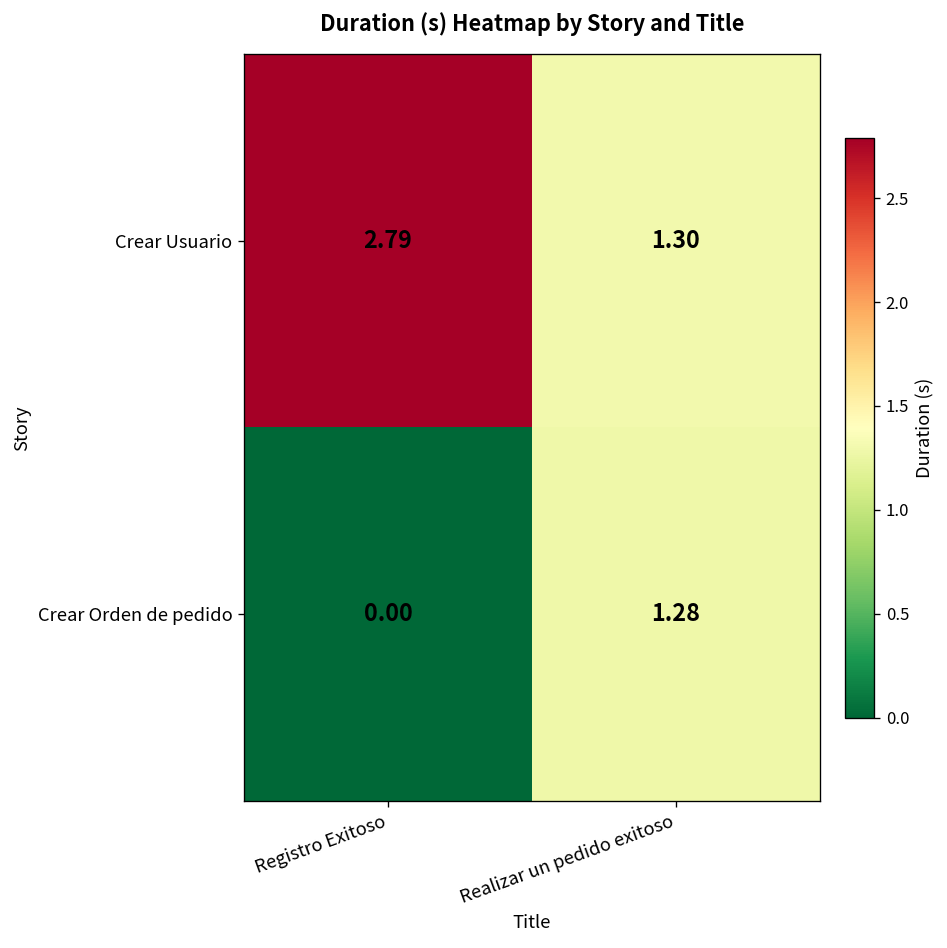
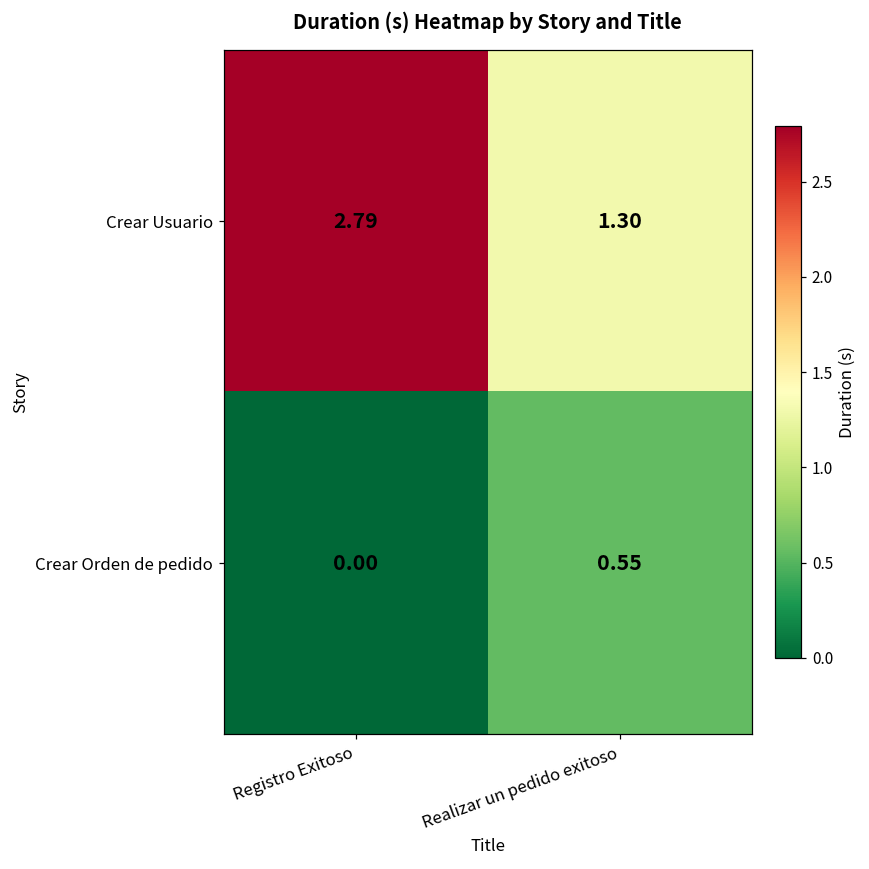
  {
    "Crear Usuario": {
      "Registro Exitoso": 2.79,
      "Realizar un pedido exitoso": 1.30
    },
    "Crear Orden de pedido": {
      "Registro Exitoso": 0.00,
-     "Realizar un pedido exitoso": 1.28
+     "Realizar un pedido exitoso": 0.55
    }
  }
